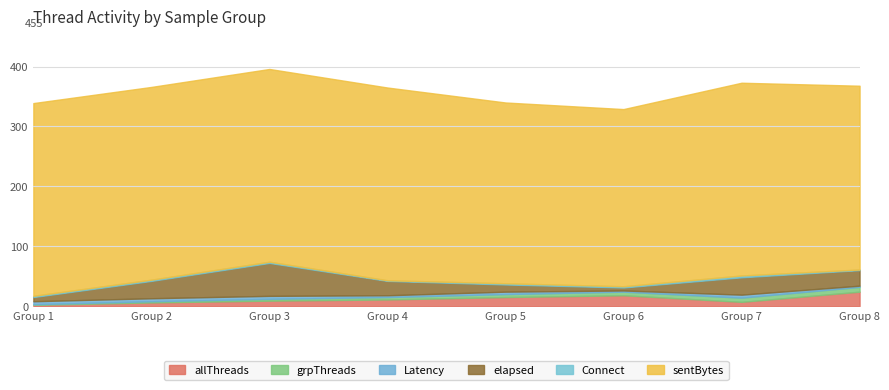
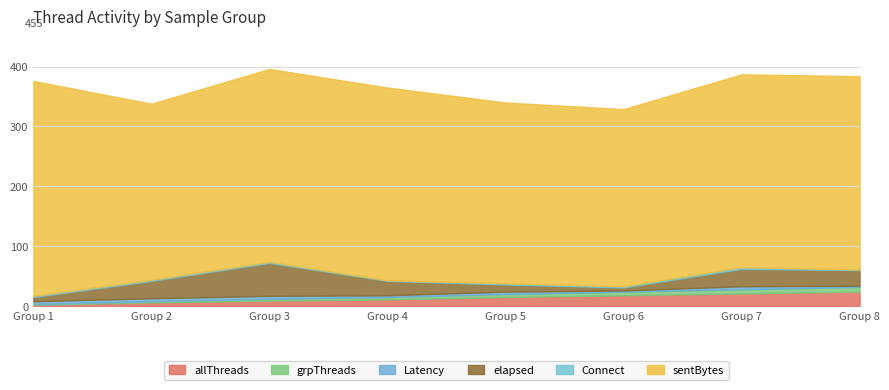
  {
    "allThreads": {
      "Group 5": 20,
      "Group 6": 20,
-     "Group 7": 10,
+     "Group 7": 20,
      "Group 8": 20
    },
    "grpThreads": {
      "Group 7": 10
    },
    "sentBytes": {
-     "Group 1": 320,
-     "Group 2": 320,
+     "Group 1": 360,
+     "Group 2": 290,
      "Group 3": 320,
      "Group 4": 320,
      "Group 5": 300,
      "Group 6": 300,
      "Group 7": 320,
-     "Group 8": 310
+     "Group 8": 320
    }
  }
